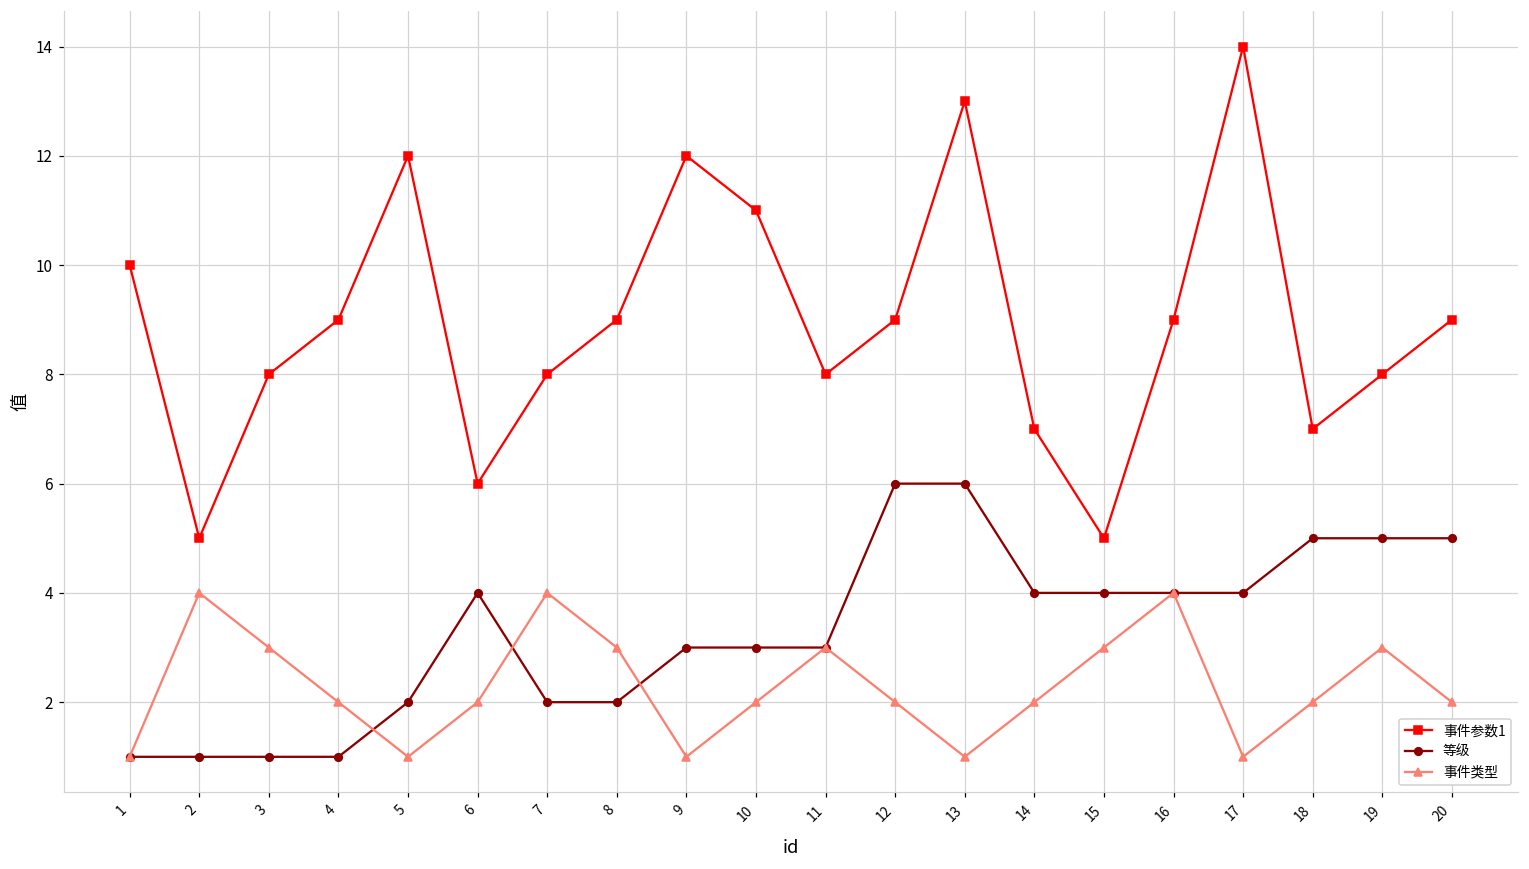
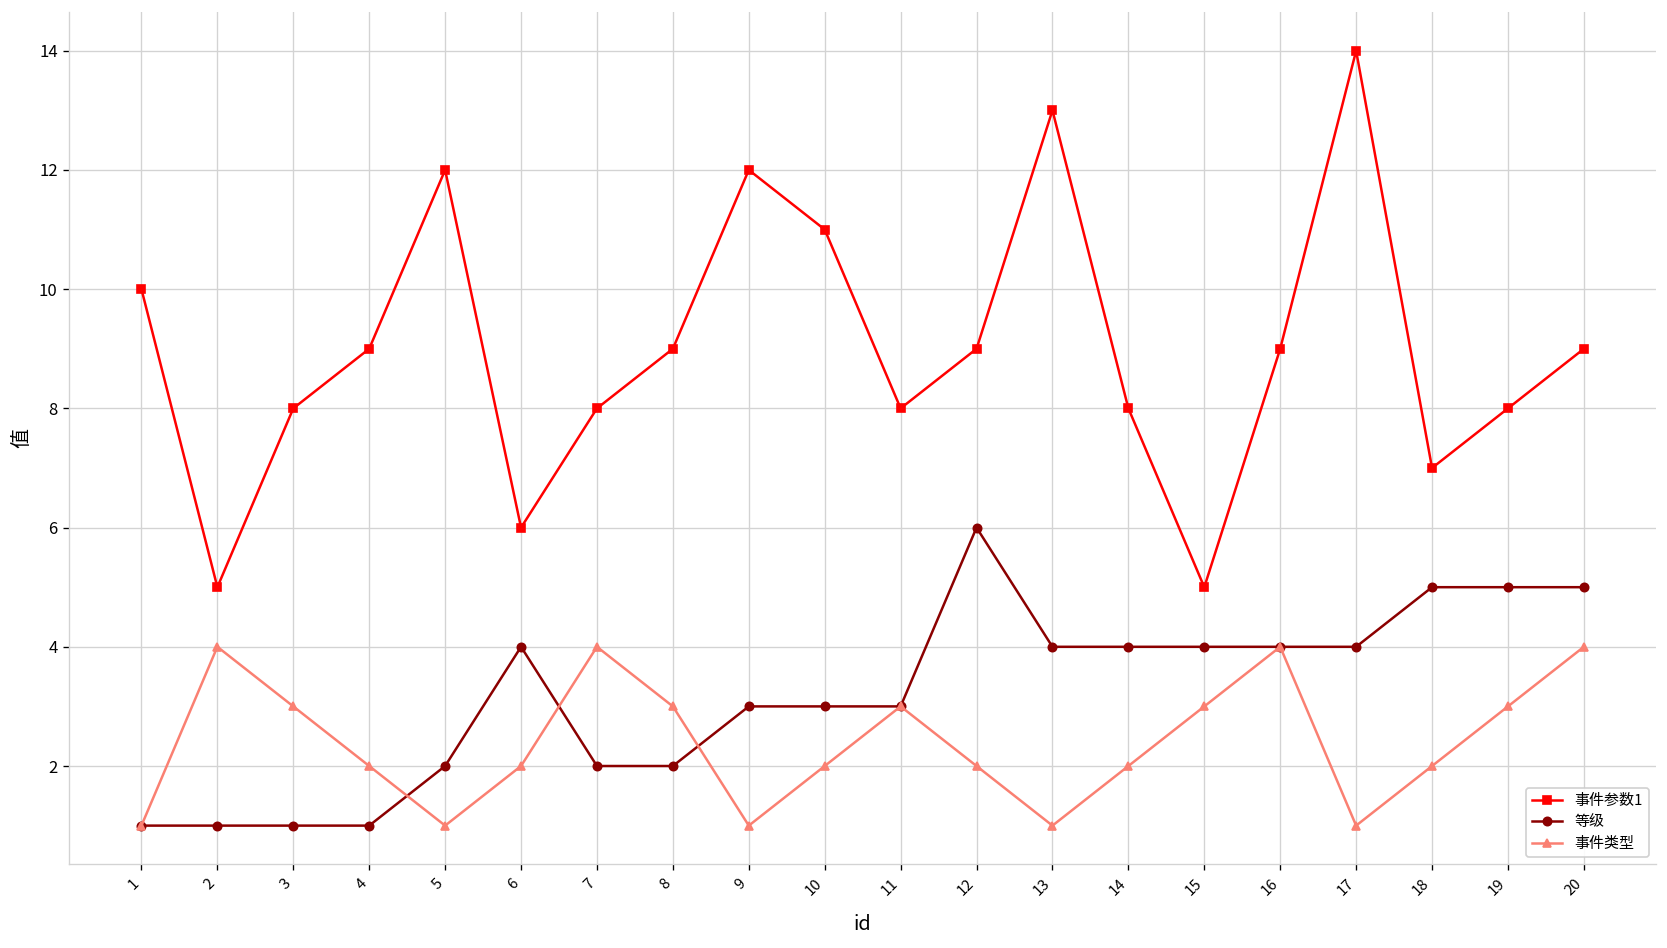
  {
    "事件参数1": {
      "1": 10,
      "2": 5,
      "3": 8,
      "4": 9,
      "5": 12,
      "6": 6,
      "7": 8,
      "8": 9,
      "9": 12,
      "10": 11,
      "11": 8,
      "12": 9,
      "13": 13,
-     "14": 7,
+     "14": 8,
      "15": 5,
      "16": 9,
      "17": 14,
      "18": 7,
      "19": 8,
      "20": 9
    },
    "等级": {
      "2": 1,
      "3": 1,
      "4": 1,
      "5": 2,
      "6": 4,
      "7": 2,
      "8": 2,
      "9": 3,
      "10": 3,
      "12": 6,
-     "13": 6,
+     "13": 4,
      "14": 4,
      "15": 4,
      "17": 4,
      "18": 5,
      "19": 5,
      "20": 5
    },
    "事件类型": {
      "2": 4,
      "3": 3,
      "4": 2,
      "5": 1,
      "6": 2,
      "7": 4,
      "8": 3,
      "9": 1,
      "10": 2,
      "12": 2,
      "13": 1,
      "14": 2,
      "15": 3,
      "17": 1,
      "18": 2,
      "19": 3,
-     "20": 2
+     "20": 4
    }
  }
